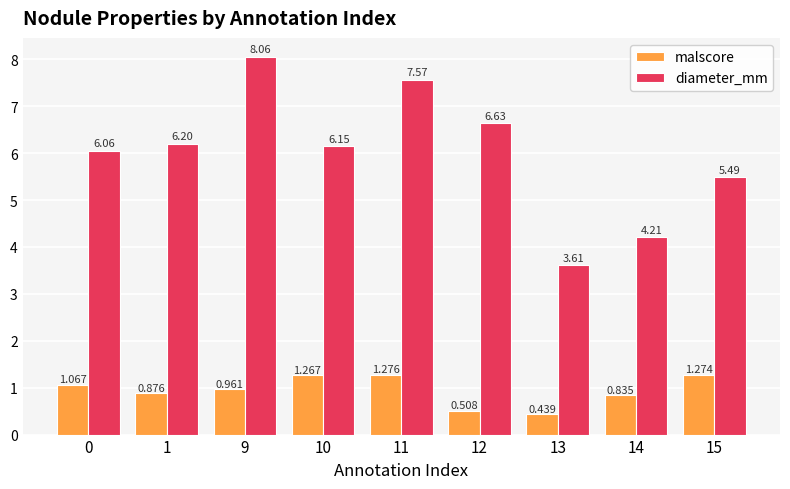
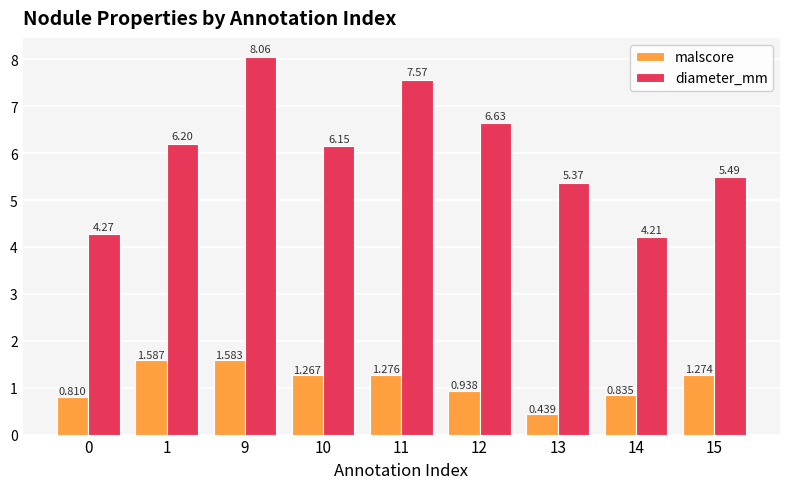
  {
    "malscore": {
-     "0": 1.067,
-     "1": 0.876,
-     "9": 0.961,
+     "0": 0.810,
+     "1": 1.587,
+     "9": 1.583,
      "10": 1.267,
      "11": 1.276,
-     "12": 0.508,
+     "12": 0.938,
      "13": 0.439,
      "14": 0.835,
      "15": 1.274
    },
    "diameter_mm": {
-     "0": 6.06,
+     "0": 4.27,
      "1": 6.20,
      "9": 8.06,
      "10": 6.15,
      "11": 7.57,
      "12": 6.63,
-     "13": 3.61,
+     "13": 5.37,
      "14": 4.21,
      "15": 5.49
    }
  }
